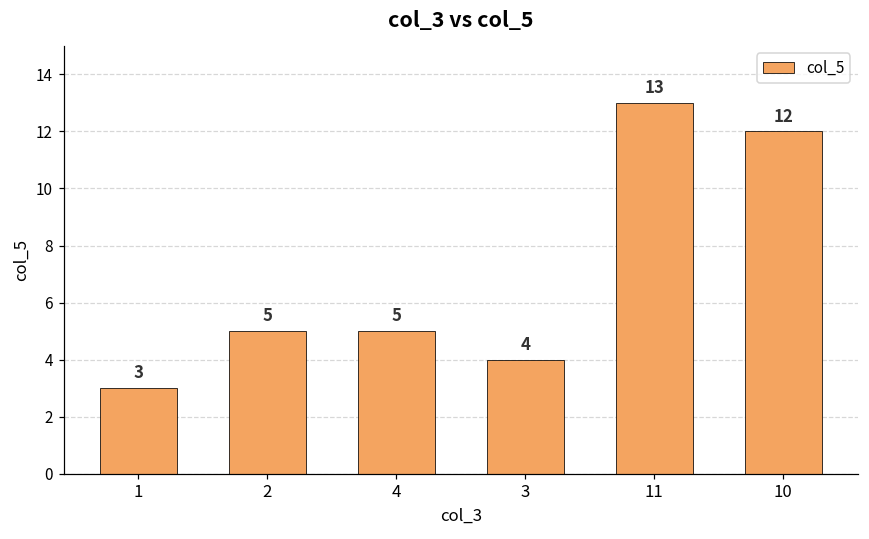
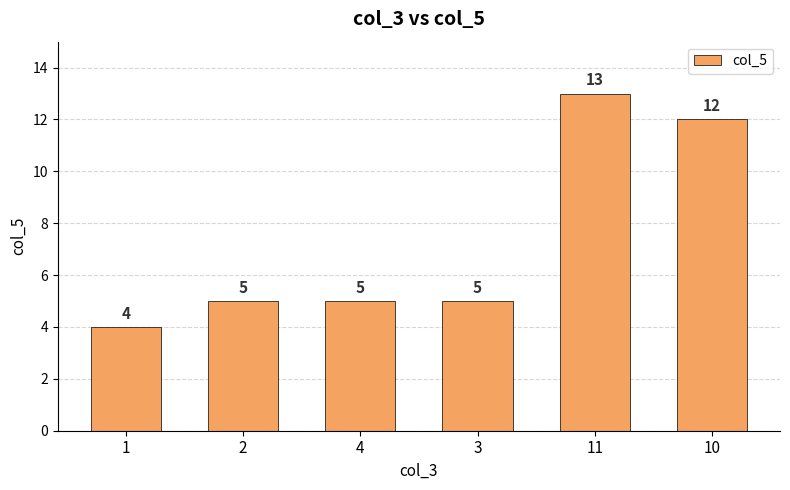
  {
-   "1": 3,
+   "1": 4,
    "2": 5,
    "4": 5,
-   "3": 4,
+   "3": 5,
    "11": 13,
    "10": 12
  }
